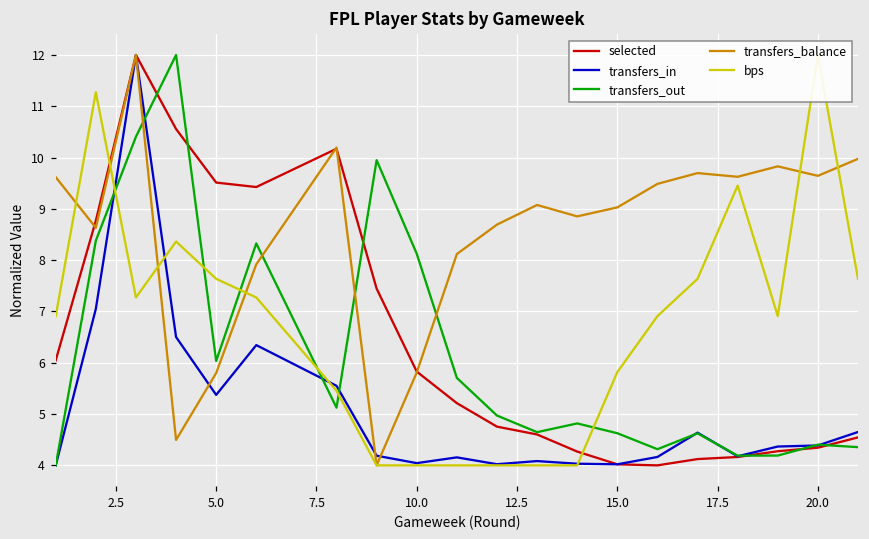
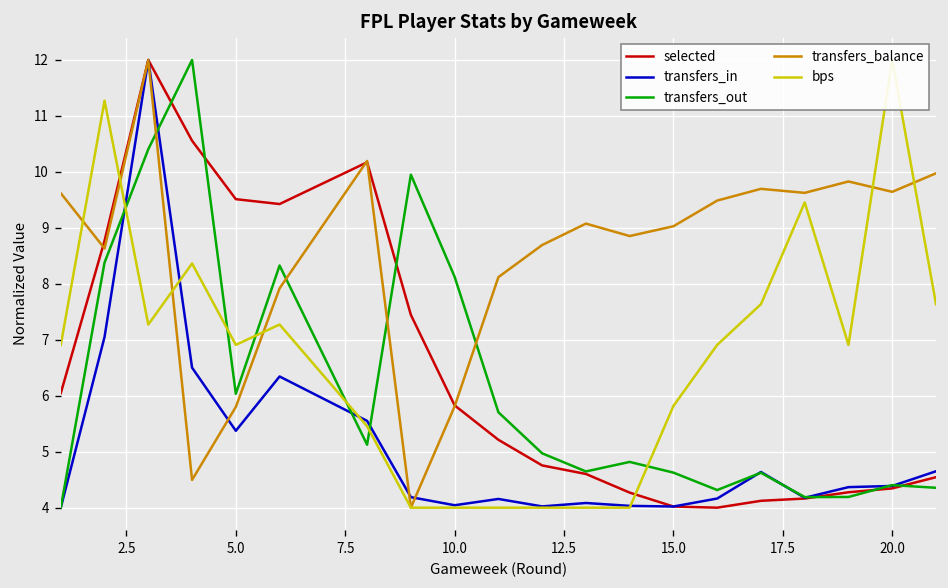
  {
    "selected": {
      "5.0": 9.5
    },
    "transfers_in": {
      "5.0": 5.4
    },
    "transfers_out": {
      "5.0": 6.0,
      "10.0": 8.1,
      "15.0": 4.6
    },
    "transfers_balance": {
      "5.0": 5.8,
      "15.0": 9.0,
      "20.0": 9.6
    },
    "bps": {
-     "5.0": 7.6,
+     "5.0": 6.9,
      "15.0": 5.8
    }
  }
